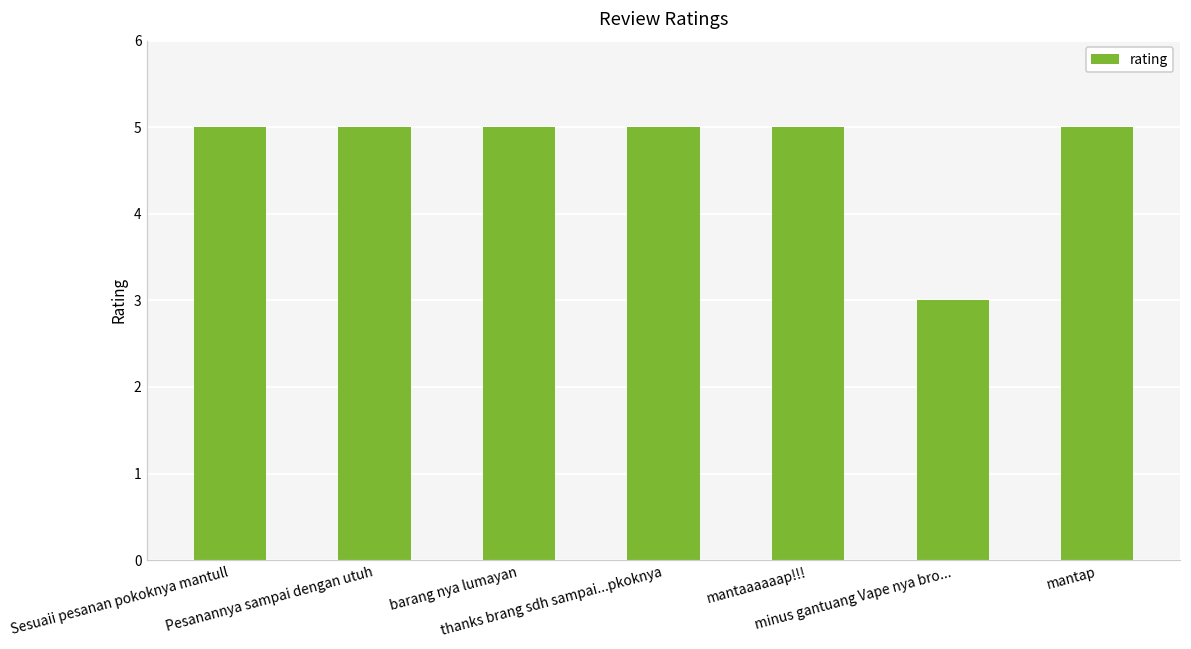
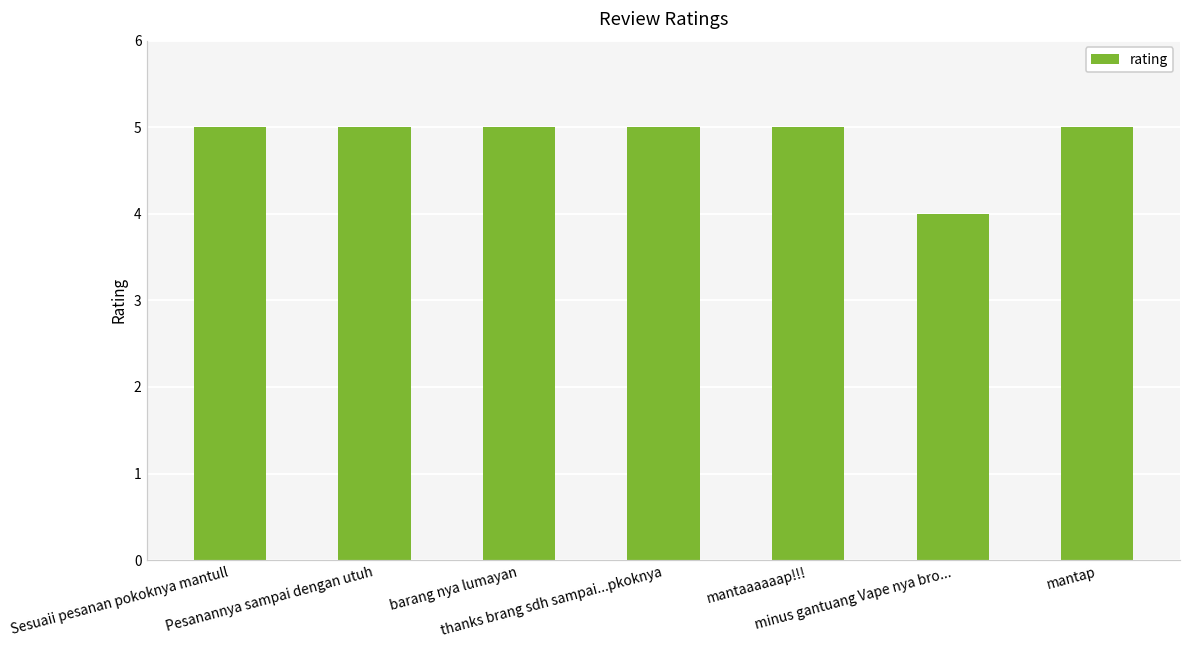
  {
    "Sesuaii pesanan pokoknya mantull": 5,
    "Pesanannya sampai dengan utuh": 5,
    "barang nya lumayan": 5,
    "thanks brang sdh sampai...pkoknya": 5,
    "mantaaaaaap!!!": 5,
-   "minus gantuang Vape nya bro...": 3,
+   "minus gantuang Vape nya bro...": 4,
    "mantap": 5
  }
